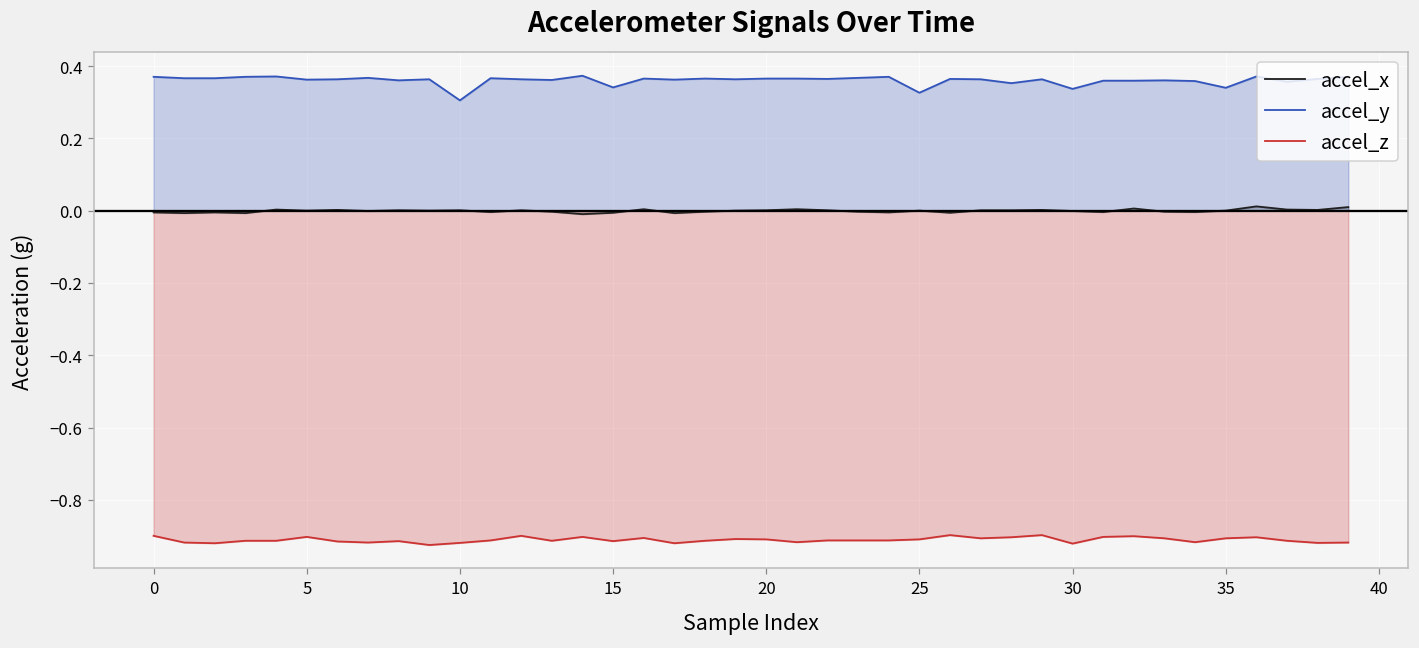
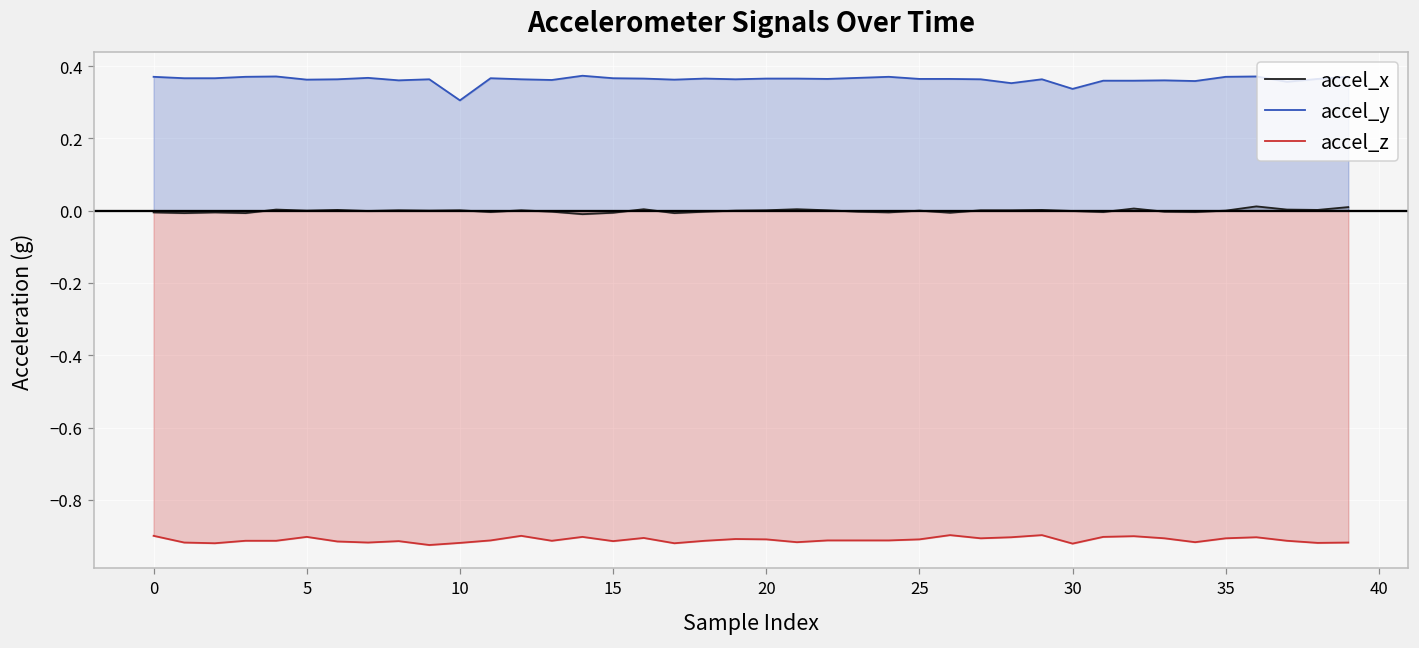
  {
    "accel_y": {
      "0": 0.37,
      "5": 0.36,
      "10": 0.30,
-     "15": 0.34,
+     "15": 0.37,
      "20": 0.37,
-     "25": 0.33,
+     "25": 0.36,
      "30": 0.34,
-     "35": 0.34
+     "35": 0.37
    }
  }
